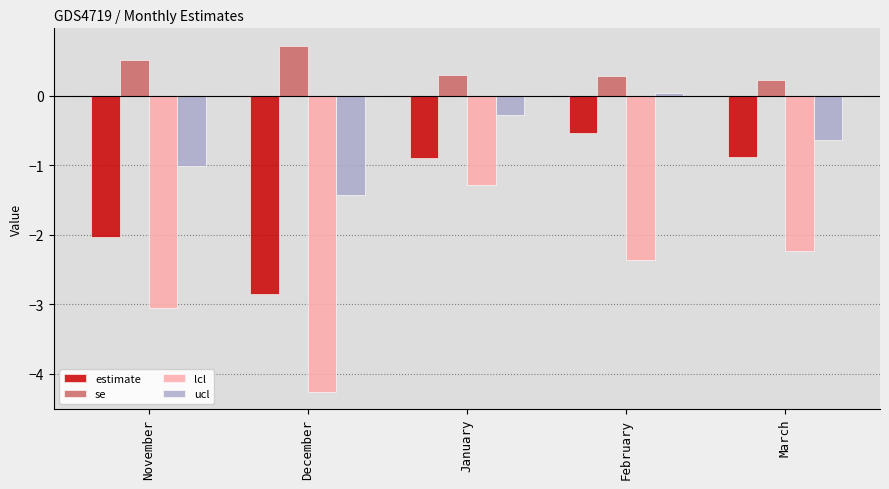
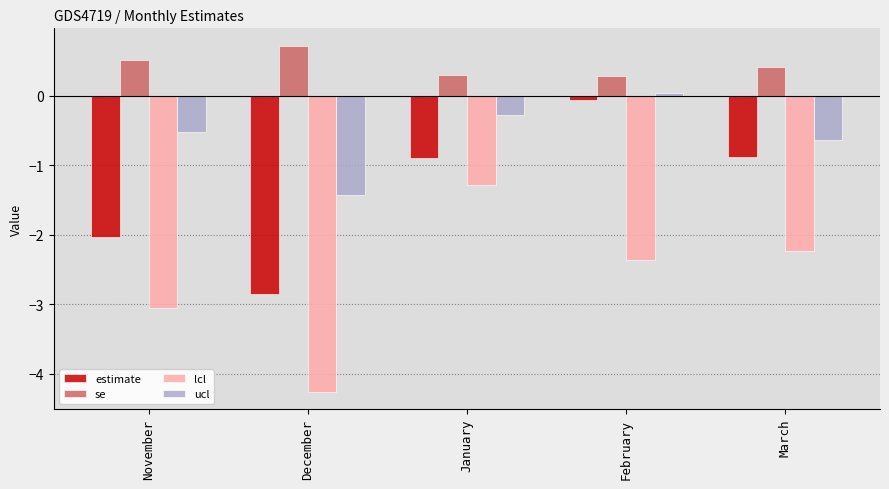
  {
    "estimate": {
      "November": -2.0,
      "December": -2.8,
      "January": -0.9,
-     "February": -0.5,
+     "February": -0.1,
      "March": -0.9
    },
    "se": {
      "November": 0.5,
      "December": 0.7,
      "January": 0.3,
      "February": 0.3,
-     "March": 0.2
+     "March": 0.4
    },
    "lcl": {
      "November": -3.0,
      "December": -4.3,
      "January": -1.3,
      "February": -2.4,
      "March": -2.2
    },
    "ucl": {
-     "November": -1.0,
+     "November": -0.5,
      "December": -1.4,
      "January": -0.3,
      "March": -0.6
    }
  }
